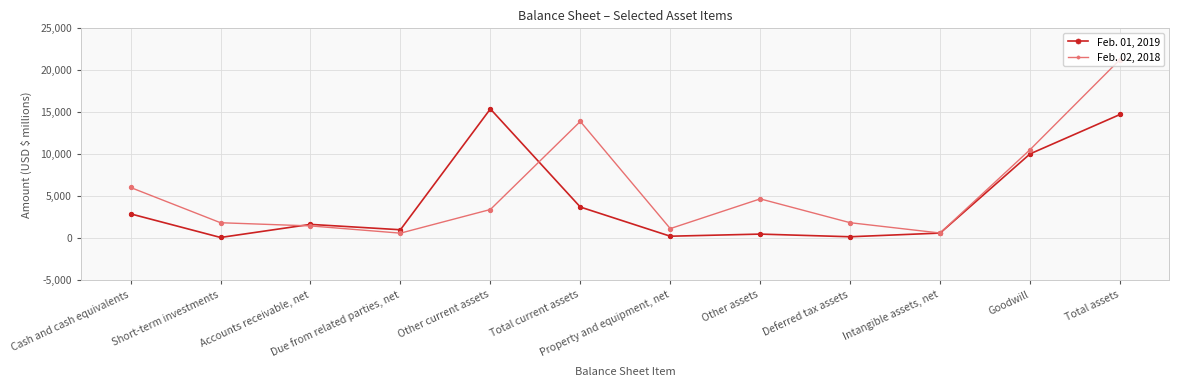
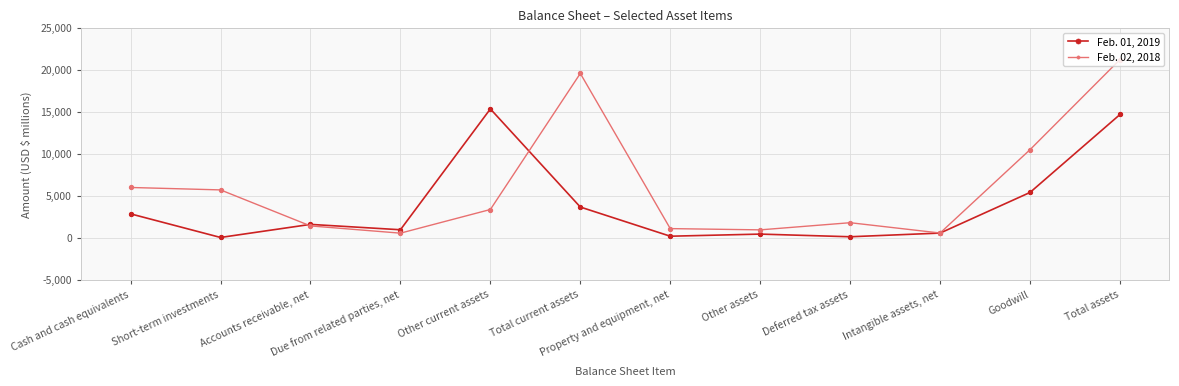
  {
    "Feb. 01, 2019": {
      "Cash and cash equivalents": "3,000",
      "Short-term investments": "0",
      "Due from related parties, net": "1,000",
      "Other current assets": "15,000",
      "Total current assets": "4,000",
      "Property and equipment, net": "0",
      "Other assets": "0",
      "Deferred tax assets": "0",
-     "Goodwill": "10,000",
+     "Goodwill": "5,000",
      "Total assets": "15,000"
    },
    "Feb. 02, 2018": {
      "Cash and cash equivalents": "6,000",
-     "Short-term investments": "2,000",
+     "Short-term investments": "6,000",
      "Due from related parties, net": "1,000",
      "Other current assets": "3,000",
-     "Total current assets": "14,000",
+     "Total current assets": "20,000",
      "Property and equipment, net": "1,000",
-     "Other assets": "5,000",
+     "Other assets": "1,000",
      "Deferred tax assets": "2,000",
      "Goodwill": "10,000"
    }
  }
